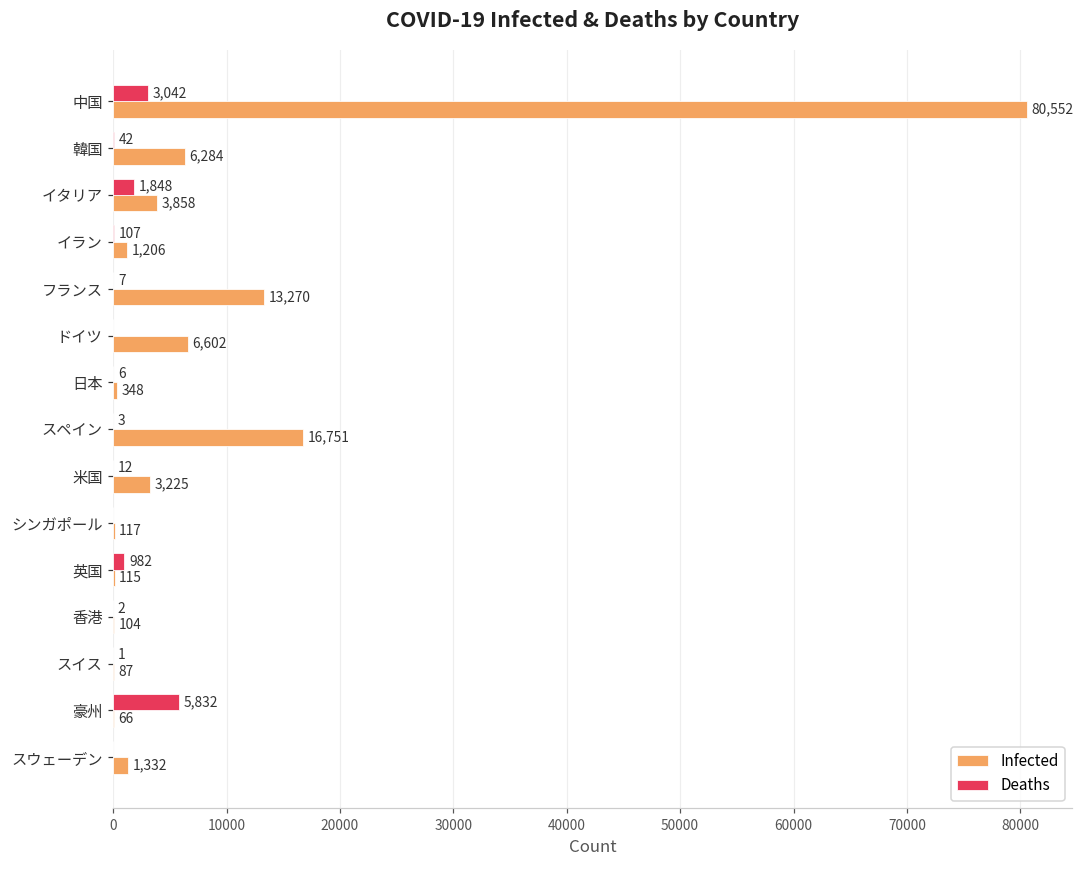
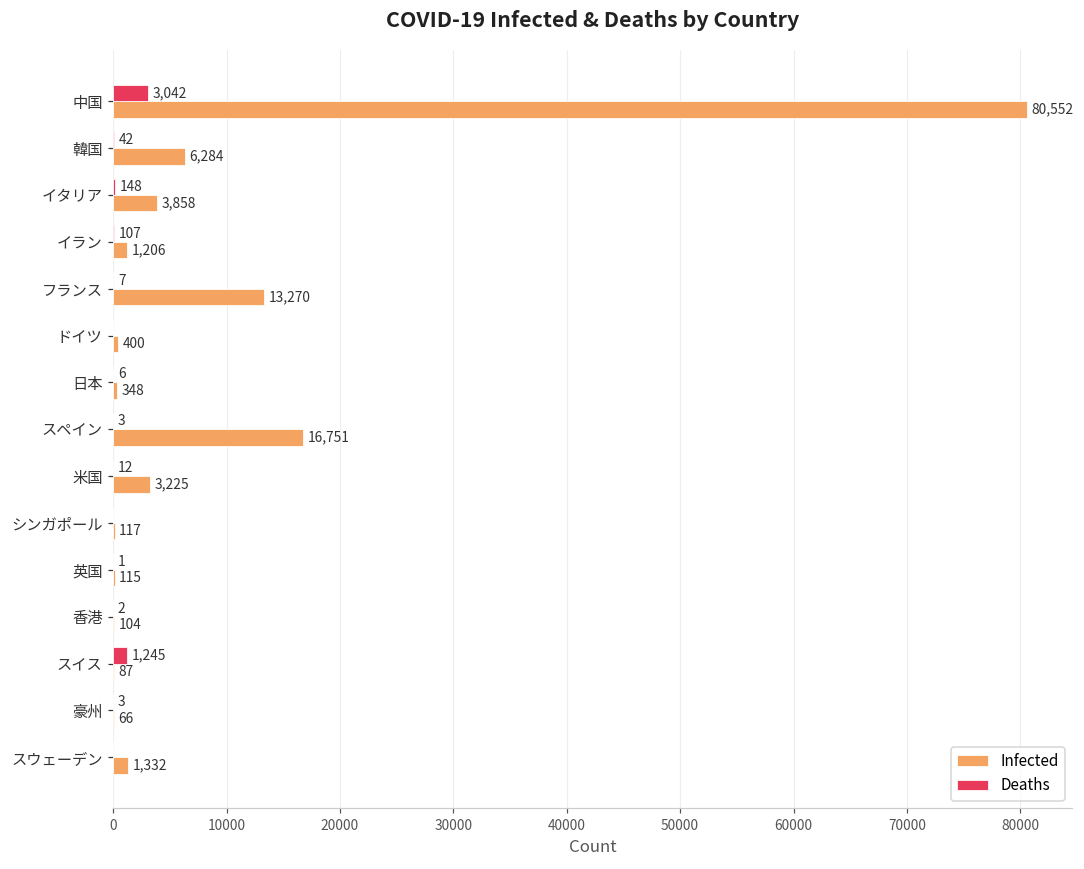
  {
    "Infected": {
      "中国": "80,552",
      "韓国": "6,284",
      "イタリア": "3,858",
      "イラン": "1,206",
      "フランス": "13,270",
-     "ドイツ": "6,602",
+     "ドイツ": "400",
      "日本": "348",
      "スペイン": "16,751",
      "米国": "3,225",
      "シンガポール": "117",
      "英国": "115",
      "香港": "104",
      "スイス": "87",
      "豪州": "66",
      "スウェーデン": "1,332"
    },
    "Deaths": {
      "中国": "3,042",
      "韓国": "42",
-     "イタリア": "1,848",
+     "イタリア": "148",
      "イラン": "107",
      "フランス": "7",
      "日本": "6",
      "スペイン": "3",
      "米国": "12",
-     "英国": "982",
+     "英国": "1",
      "香港": "2",
-     "スイス": "1",
-     "豪州": "5,832"
+     "スイス": "1,245",
+     "豪州": "3"
    }
  }
